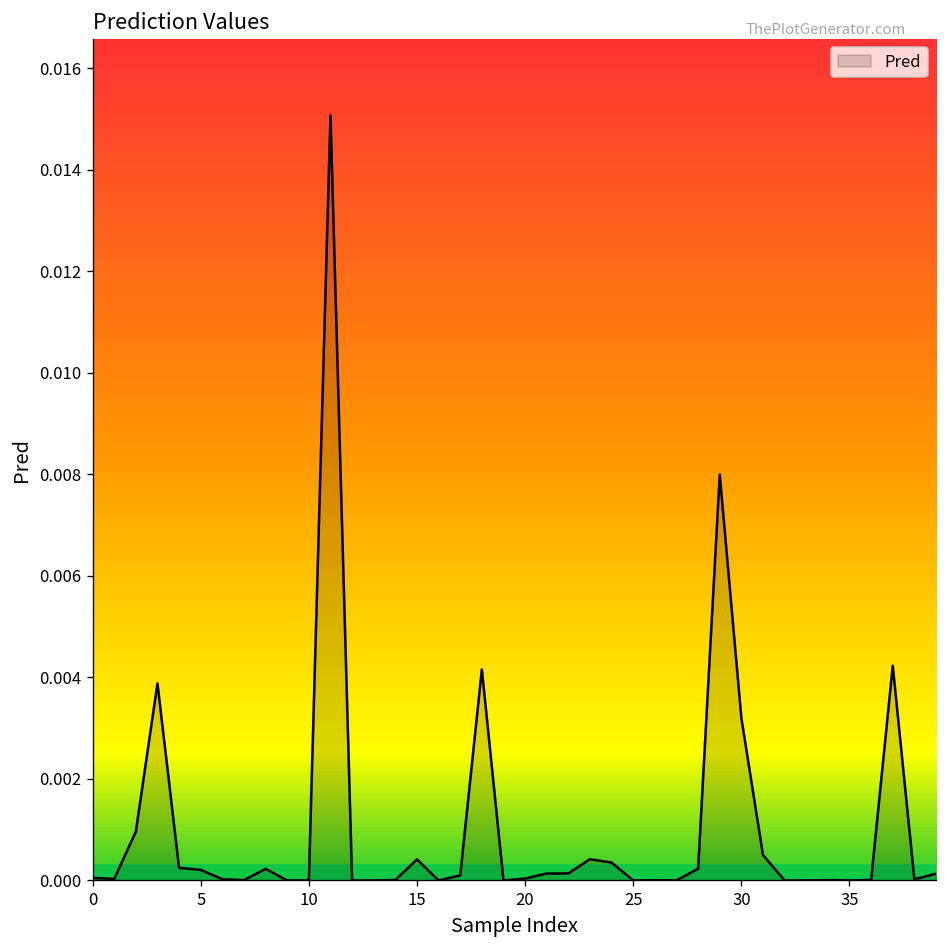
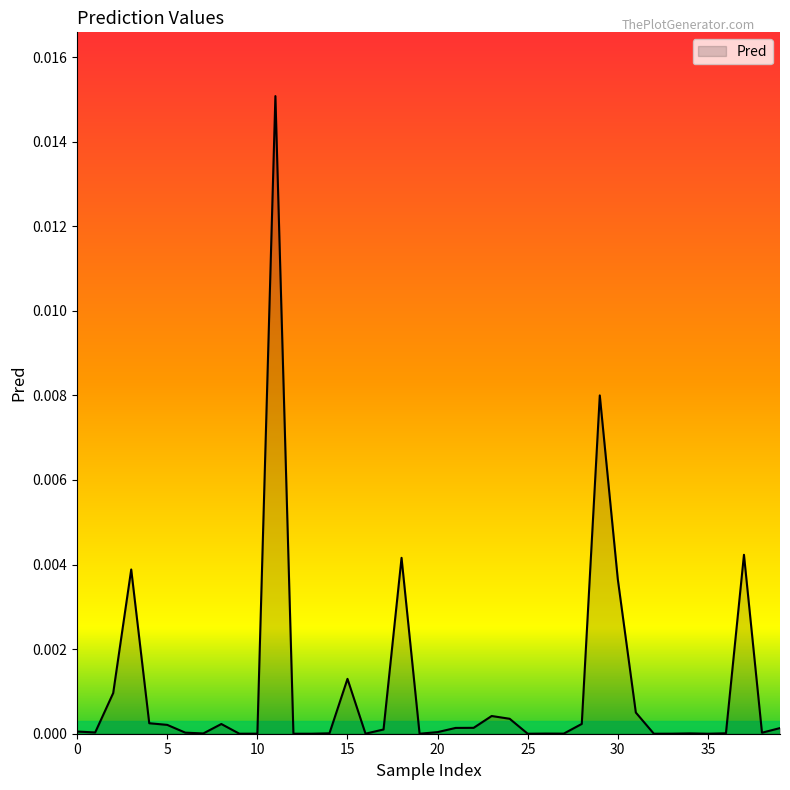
  {
-   "15": 0.0004,
-   "30": 0.0032
+   "15": 0.0013,
+   "30": 0.0037
  }
